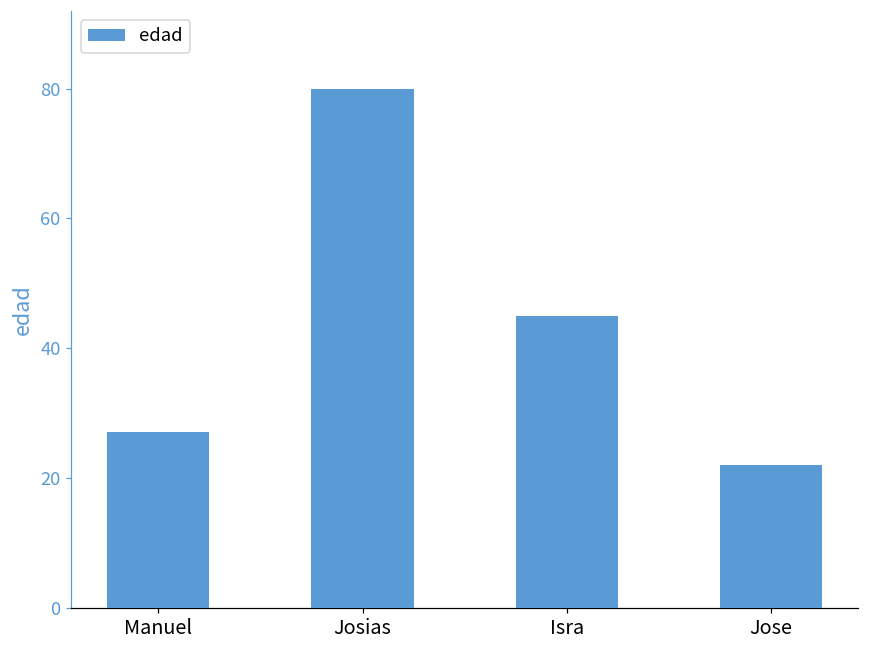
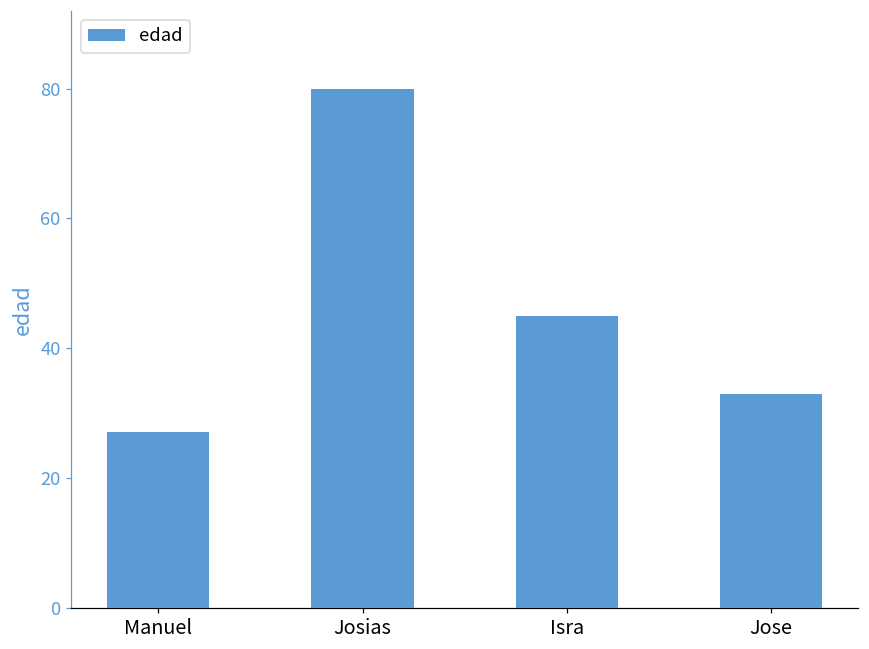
  {
    "Manuel": 27,
    "Josias": 80,
    "Isra": 45,
-   "Jose": 22
+   "Jose": 33
  }
